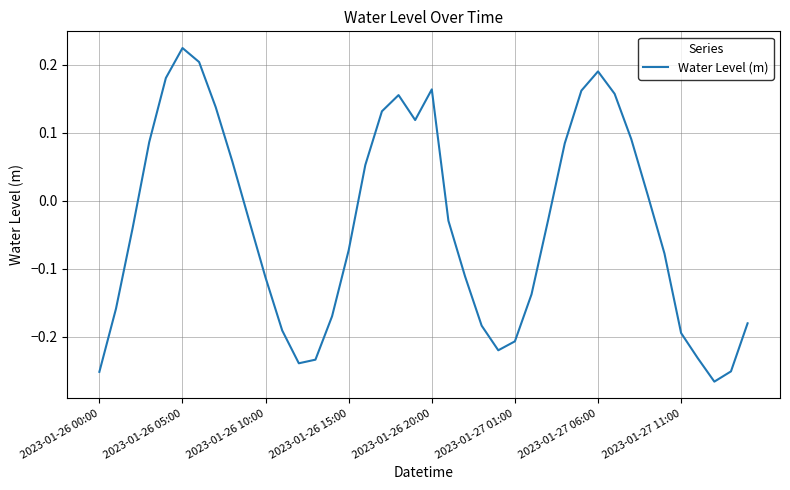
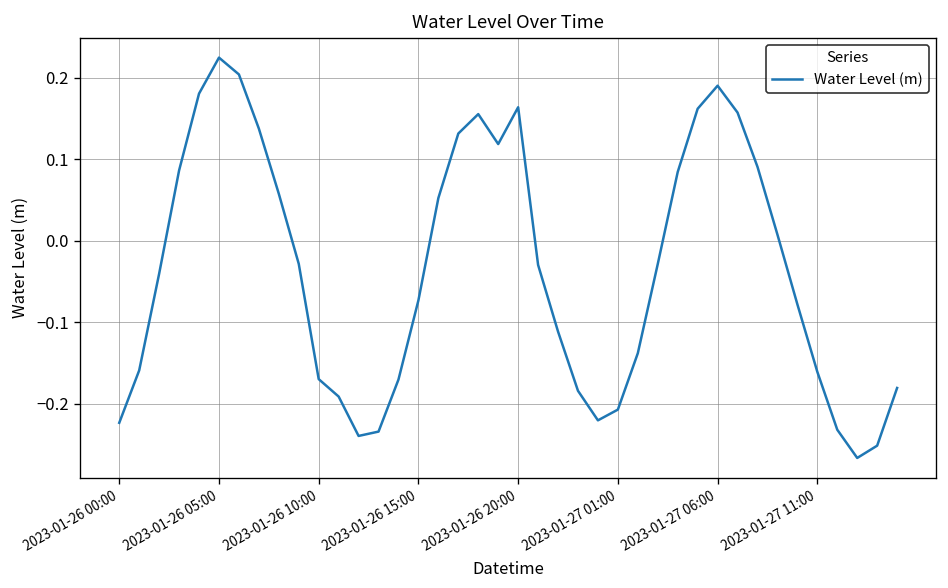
  {
-   "2023-01-26 00:00": -0.25,
+   "2023-01-26 00:00": -0.22,
    "2023-01-26 05:00": 0.22,
-   "2023-01-26 10:00": -0.11,
+   "2023-01-26 10:00": -0.17,
    "2023-01-26 15:00": -0.07,
    "2023-01-26 20:00": 0.16,
    "2023-01-27 01:00": -0.21,
    "2023-01-27 06:00": 0.19,
-   "2023-01-27 11:00": -0.19
+   "2023-01-27 11:00": -0.16
  }
